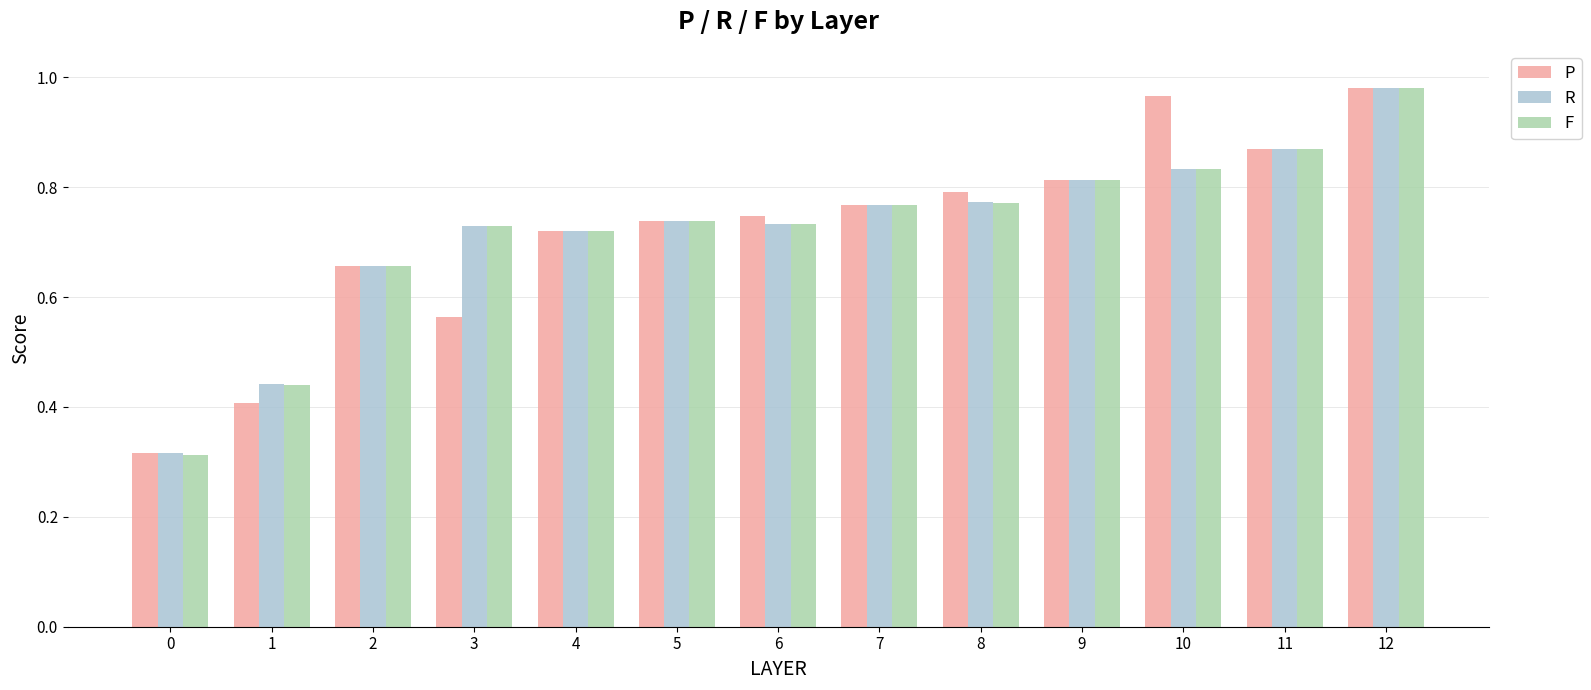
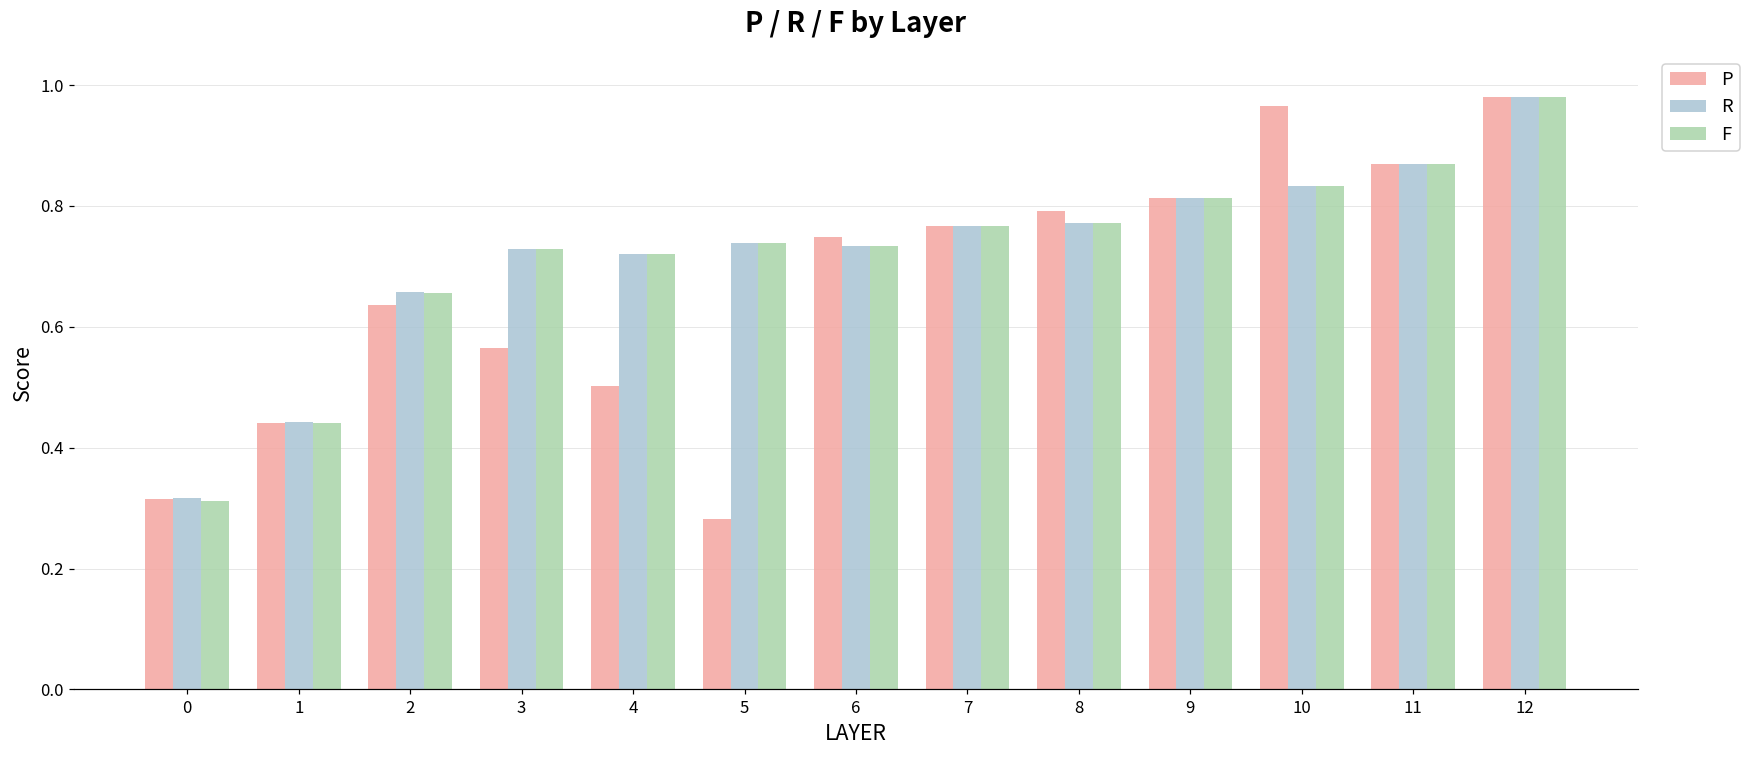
  {
    "P": {
      "0": 0.32,
-     "1": 0.41,
-     "2": 0.66,
+     "1": 0.44,
+     "2": 0.64,
      "3": 0.56,
-     "4": 0.72,
-     "5": 0.74,
+     "4": 0.50,
+     "5": 0.28,
      "6": 0.75,
      "7": 0.77,
      "8": 0.79,
      "9": 0.81,
      "10": 0.97,
      "11": 0.87,
      "12": 0.98
    }
  }
